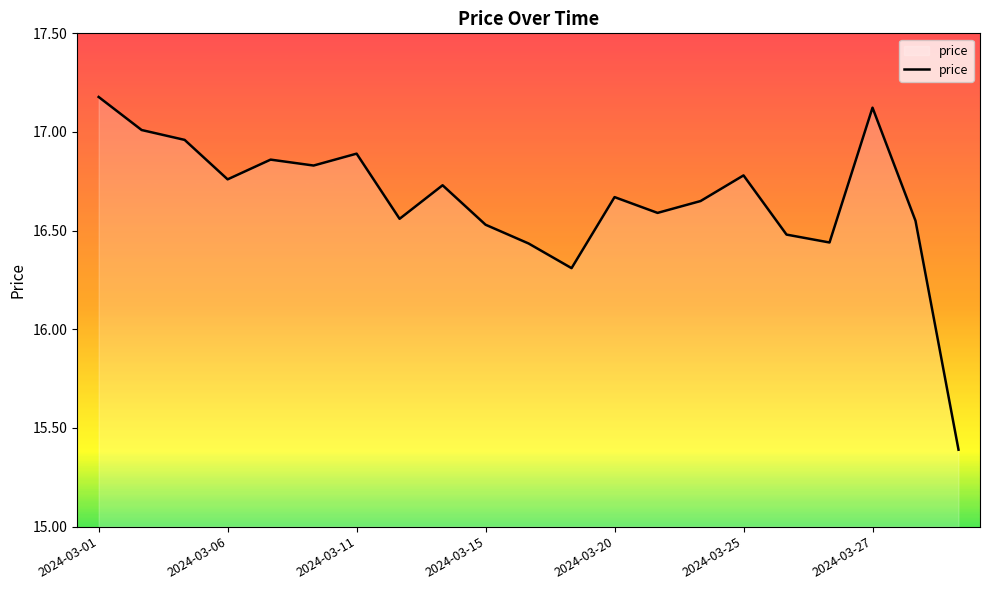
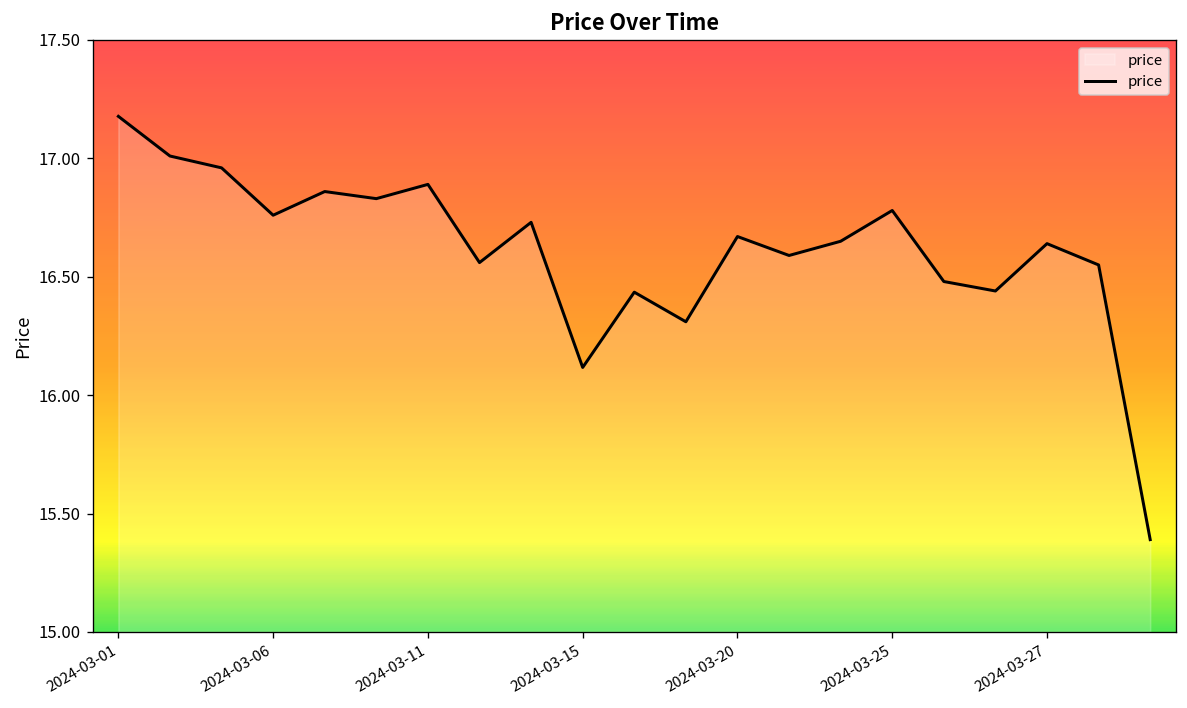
  {
    "2024-03-01": 17.18,
    "2024-03-06": 16.76,
    "2024-03-11": 16.89,
-   "2024-03-15": 16.53,
-   "2024-03-27": 17.12
+   "2024-03-15": 16.12,
+   "2024-03-27": 16.64
  }
